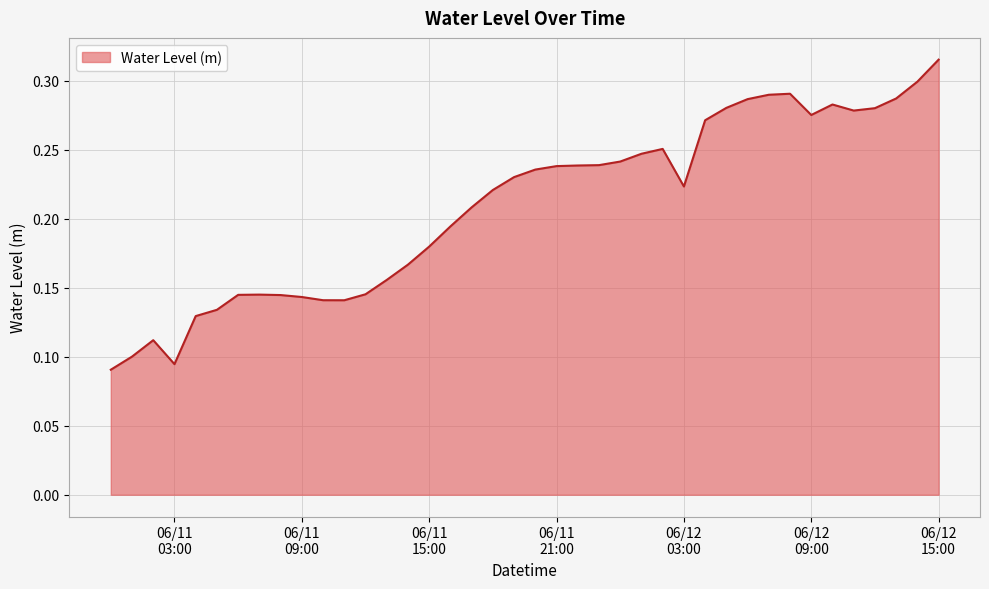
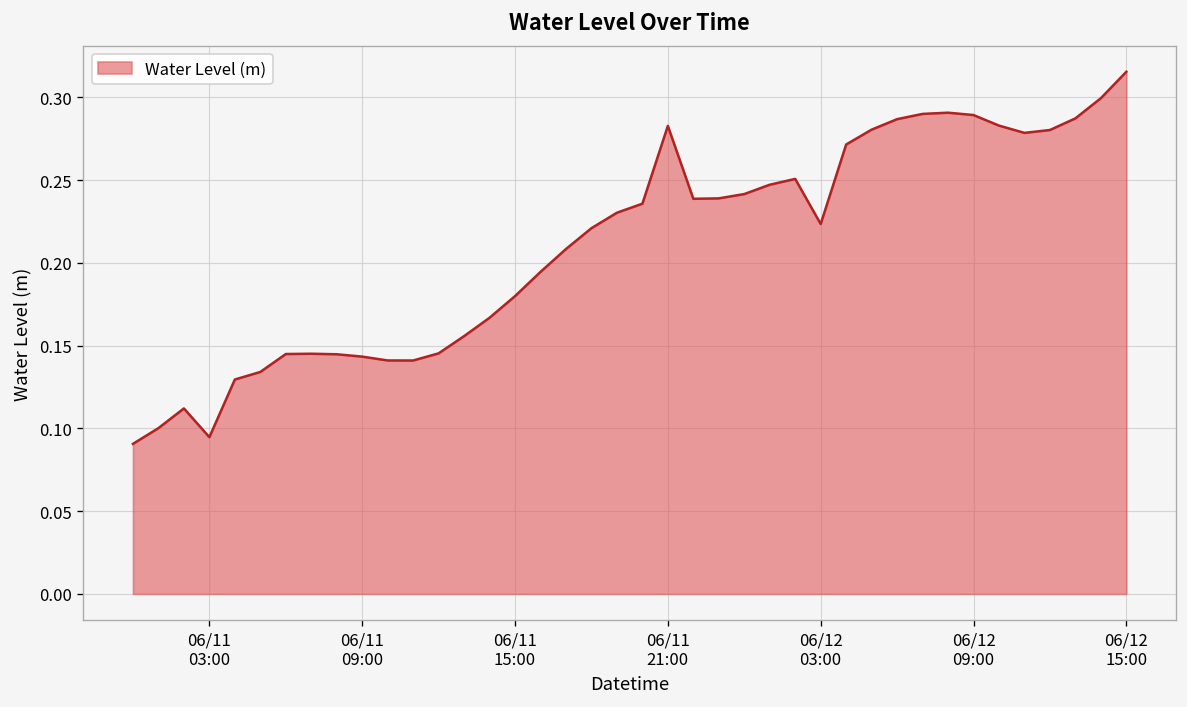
  {
    "06/11 03:00": 0.095,
    "06/11 09:00": 0.143,
    "06/11 15:00": 0.180,
-   "06/11 21:00": 0.238,
+   "06/11 21:00": 0.283,
    "06/12 03:00": 0.223,
-   "06/12 09:00": 0.275,
+   "06/12 09:00": 0.289,
    "06/12 15:00": 0.315
  }
